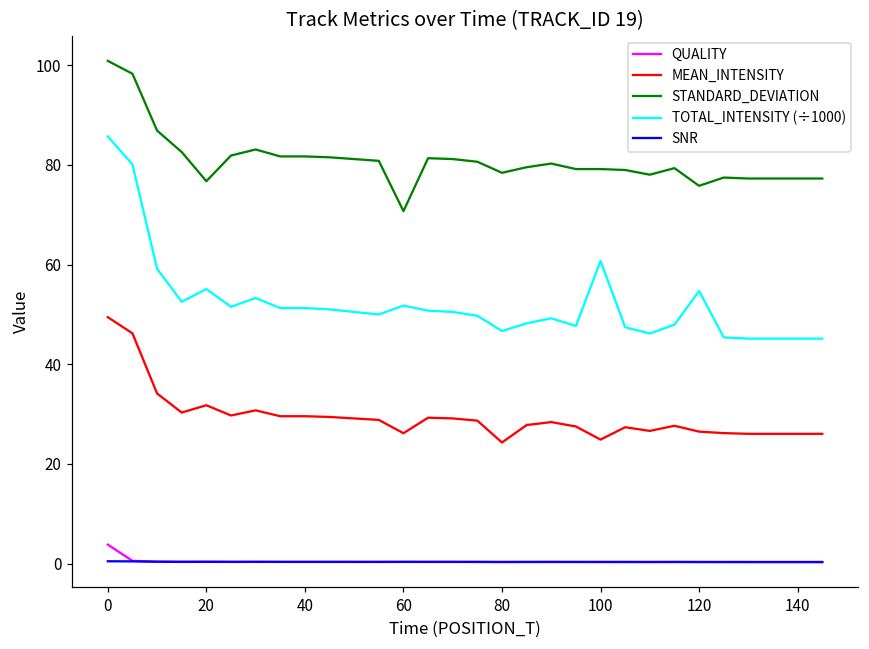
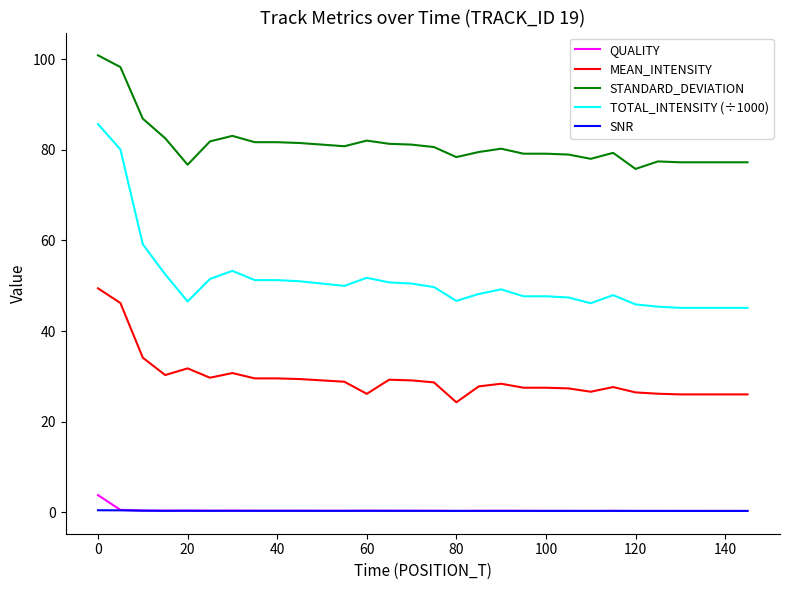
  {
    "QUALITY": {
      "0": 4
    },
    "MEAN_INTENSITY": {
      "0": 49,
      "20": 32,
      "40": 30,
      "60": 26,
      "80": 24,
-     "100": 25,
+     "100": 28,
      "120": 26,
      "140": 26
    },
    "STANDARD_DEVIATION": {
      "0": 101,
      "20": 77,
      "40": 82,
-     "60": 71,
+     "60": 82,
      "80": 78,
      "100": 79,
      "120": 76,
      "140": 77
    },
    "TOTAL_INTENSITY (÷1000)": {
      "0": 86,
-     "20": 55,
+     "20": 47,
      "40": 51,
      "60": 52,
      "80": 47,
-     "100": 61,
-     "120": 55,
+     "100": 48,
+     "120": 46,
      "140": 45
    },
    "SNR": {
      "0": 0
    }
  }
